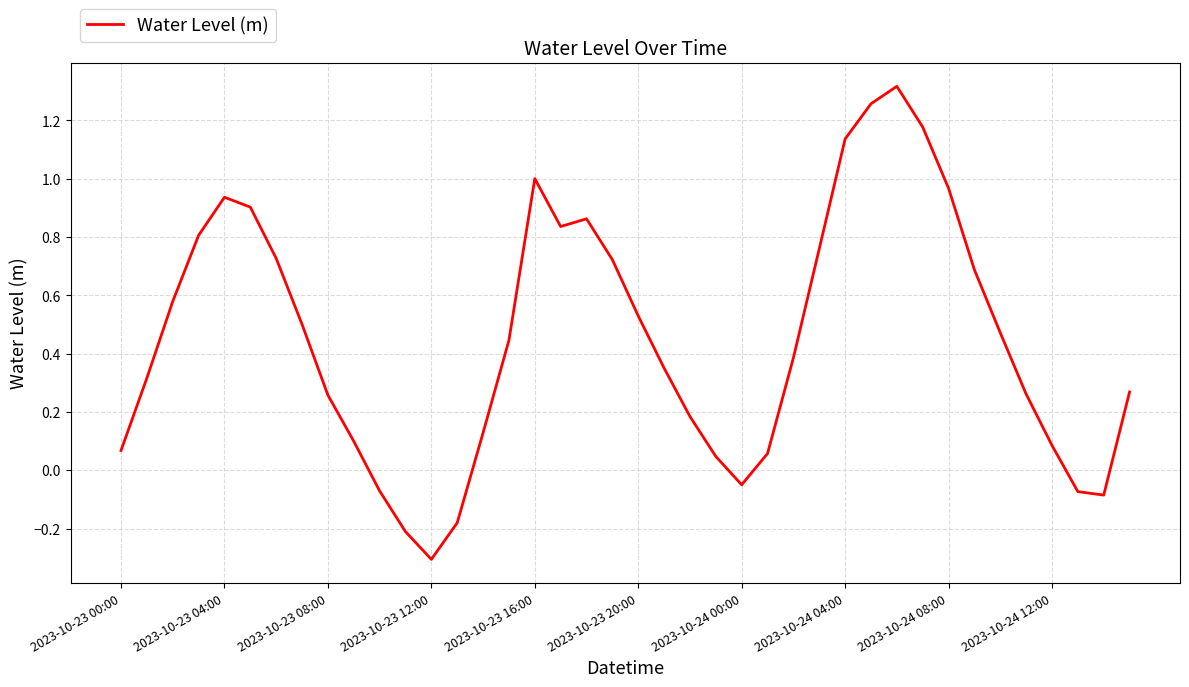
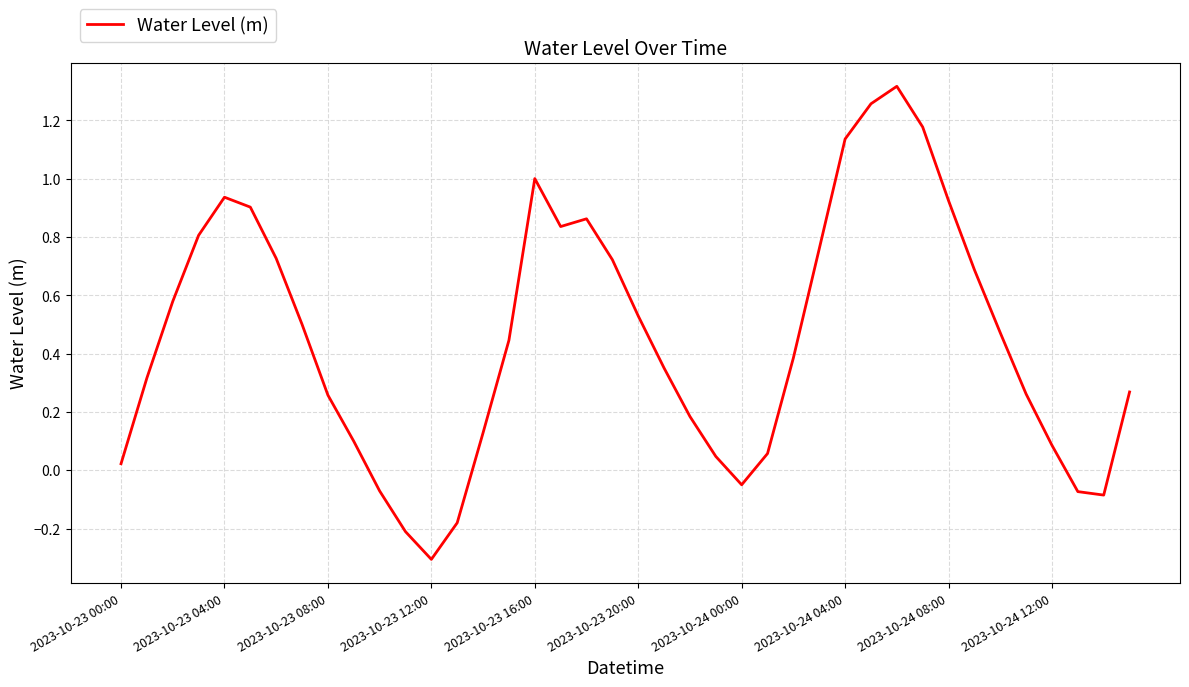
  {
-   "2023-10-23 00:00": 0.07,
+   "2023-10-23 00:00": 0.02,
    "2023-10-23 04:00": 0.94,
    "2023-10-23 08:00": 0.26,
    "2023-10-23 12:00": -0.31,
    "2023-10-23 16:00": 1.00,
    "2023-10-23 20:00": 0.53,
    "2023-10-24 00:00": -0.05,
    "2023-10-24 04:00": 1.14,
-   "2023-10-24 08:00": 0.97,
+   "2023-10-24 08:00": 0.92,
    "2023-10-24 12:00": 0.09
  }
